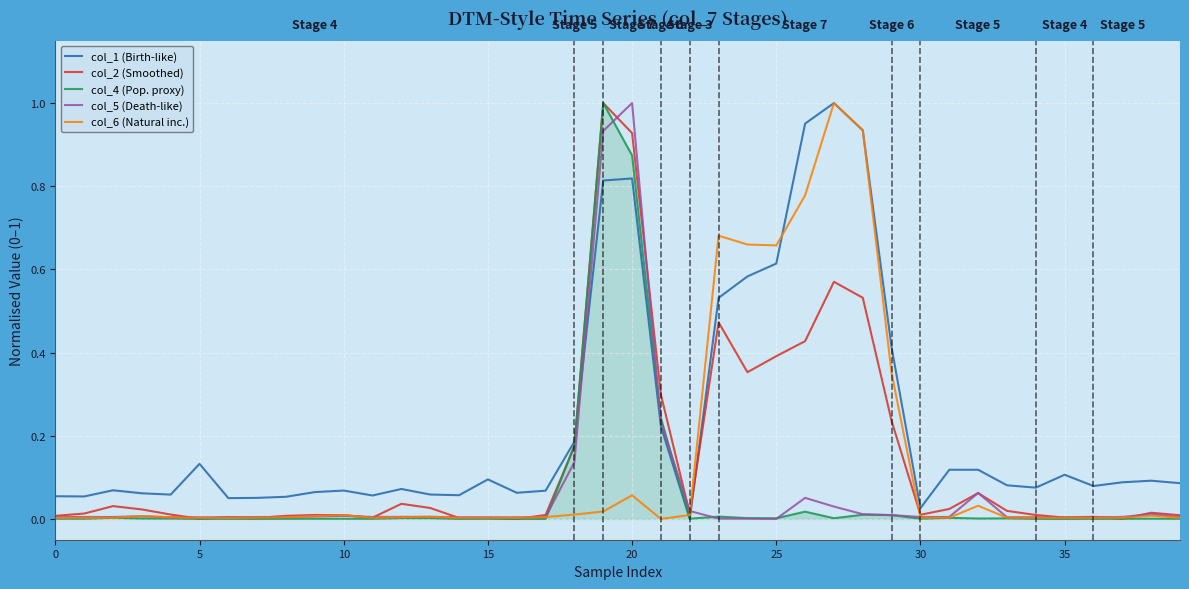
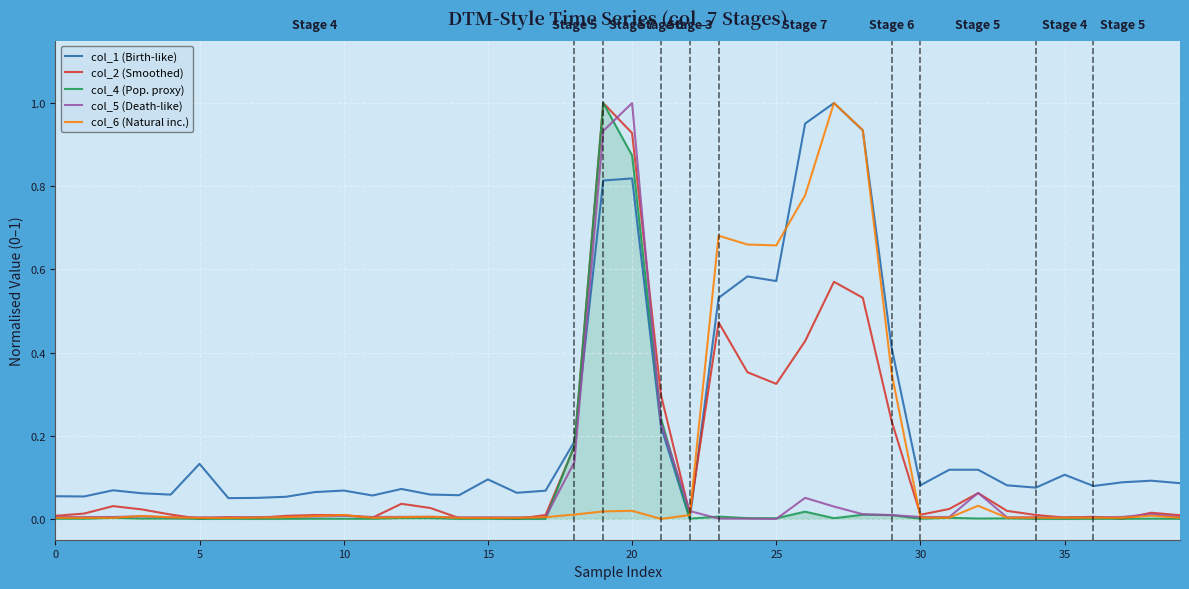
  {
    "col_1 (Birth-like)": {
      "0": 0.05,
      "5": 0.13,
      "10": 0.07,
      "15": 0.10,
      "20": 0.82,
-     "25": 0.61,
-     "30": 0.03,
+     "25": 0.57,
+     "30": 0.08,
      "35": 0.11
    },
    "col_2 (Smoothed)": {
      "20": 0.93,
-     "25": 0.39
+     "25": 0.32
    },
    "col_4 (Pop. proxy)": {
      "10": 0.00,
      "20": 0.87
    },
    "col_5 (Death-like)": {
      "20": 1.00
    },
    "col_6 (Natural inc.)": {
-     "20": 0.06,
+     "20": 0.02,
      "25": 0.66
    }
  }
